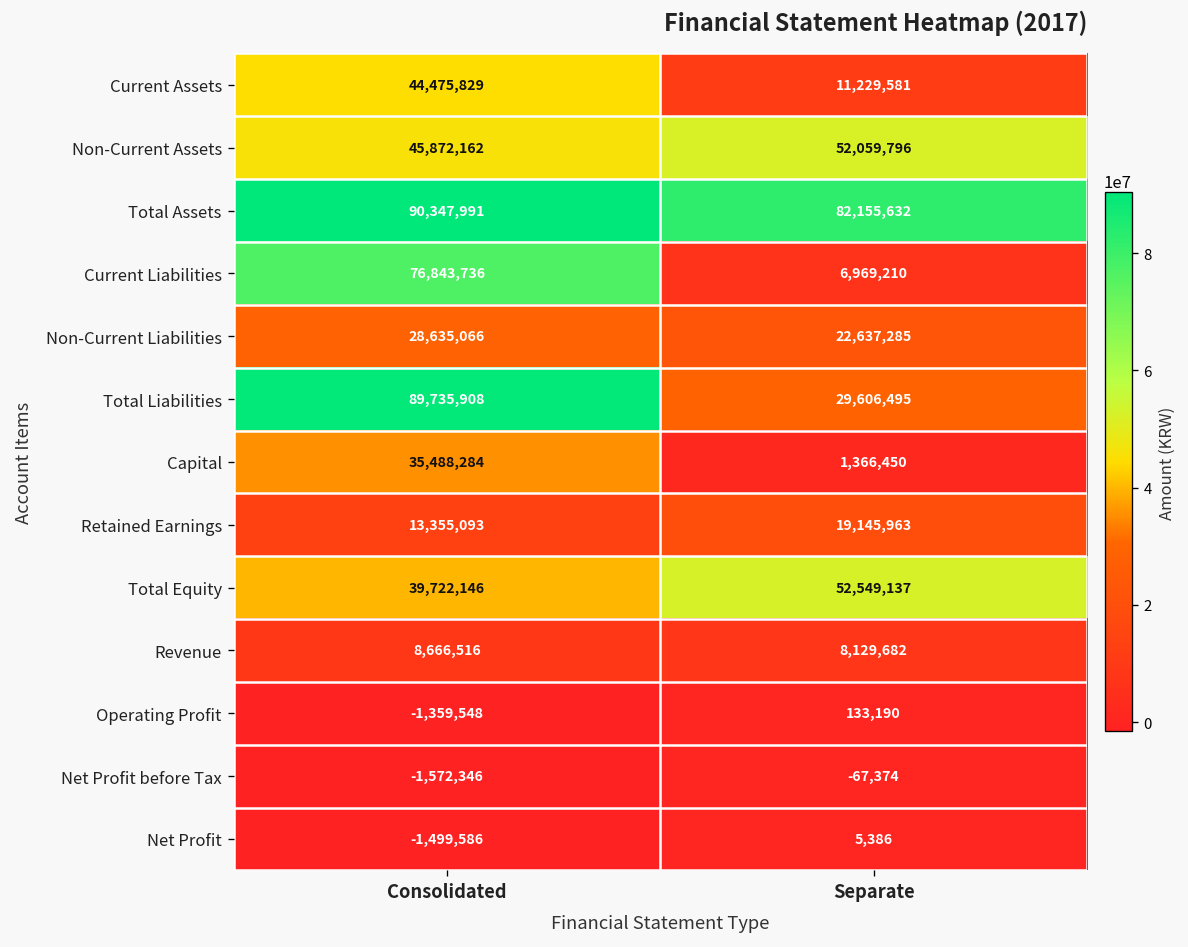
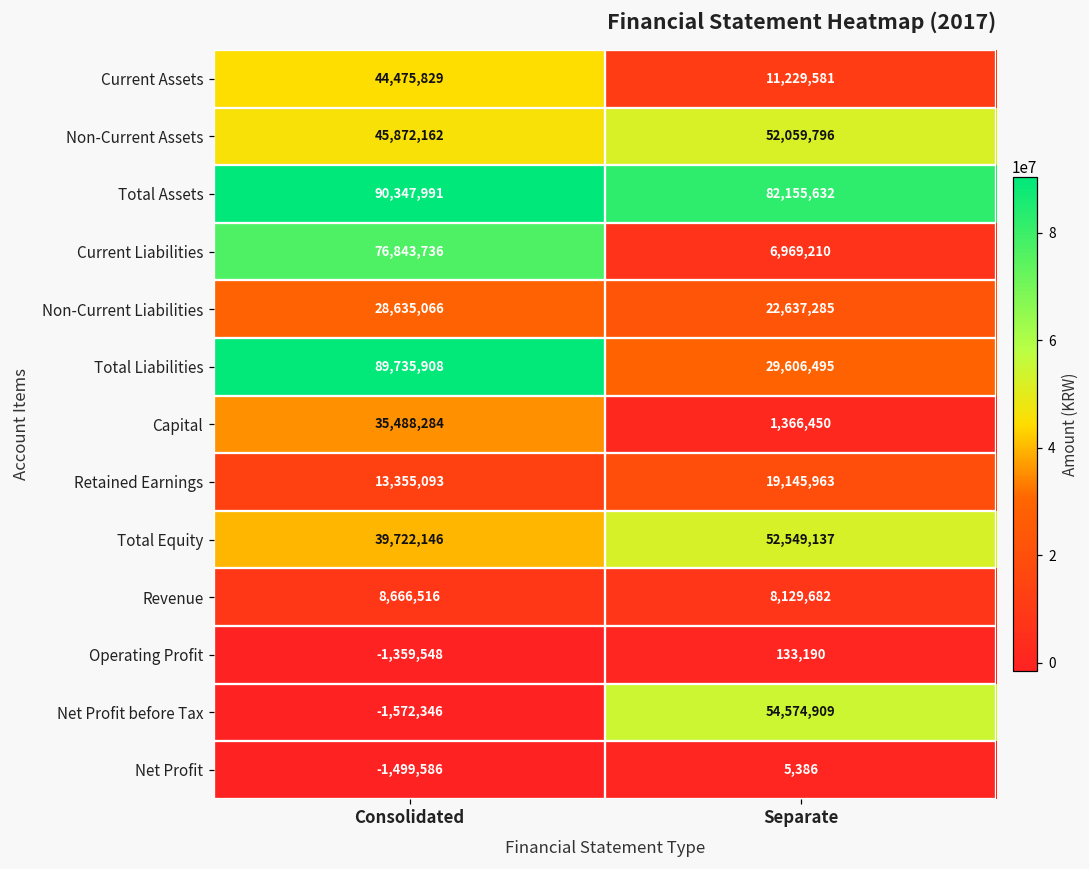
  {
    "Current Assets": {
      "Consolidated": "44,475,829",
      "Separate": "11,229,581"
    },
    "Non-Current Assets": {
      "Consolidated": "45,872,162",
      "Separate": "52,059,796"
    },
    "Total Assets": {
      "Consolidated": "90,347,991",
      "Separate": "82,155,632"
    },
    "Current Liabilities": {
      "Consolidated": "76,843,736",
      "Separate": "6,969,210"
    },
    "Non-Current Liabilities": {
      "Consolidated": "28,635,066",
      "Separate": "22,637,285"
    },
    "Total Liabilities": {
      "Consolidated": "89,735,908",
      "Separate": "29,606,495"
    },
    "Capital": {
      "Consolidated": "35,488,284",
      "Separate": "1,366,450"
    },
    "Retained Earnings": {
      "Consolidated": "13,355,093",
      "Separate": "19,145,963"
    },
    "Total Equity": {
      "Consolidated": "39,722,146",
      "Separate": "52,549,137"
    },
    "Revenue": {
      "Consolidated": "8,666,516",
      "Separate": "8,129,682"
    },
    "Operating Profit": {
      "Consolidated": "-1,359,548",
      "Separate": "133,190"
    },
    "Net Profit before Tax": {
      "Consolidated": "-1,572,346",
-     "Separate": "-67,374"
+     "Separate": "54,574,909"
    },
    "Net Profit": {
      "Consolidated": "-1,499,586",
      "Separate": "5,386"
    }
  }
